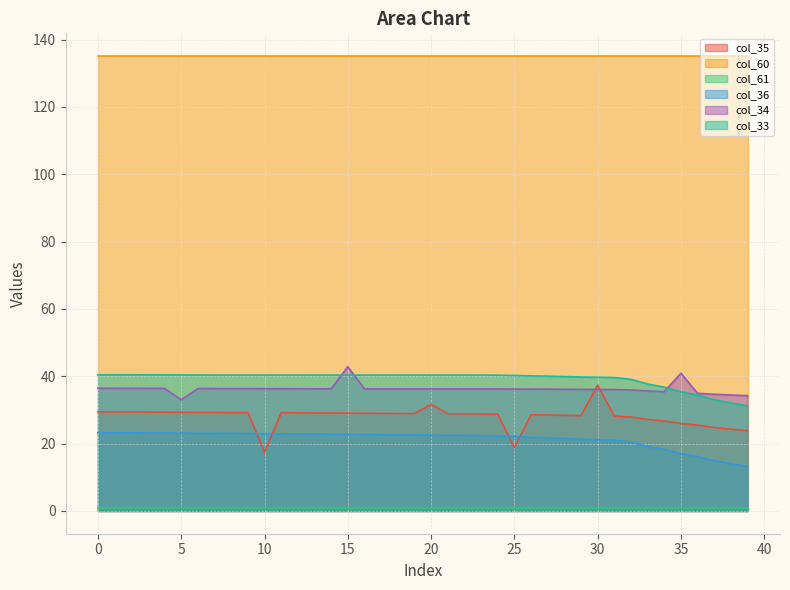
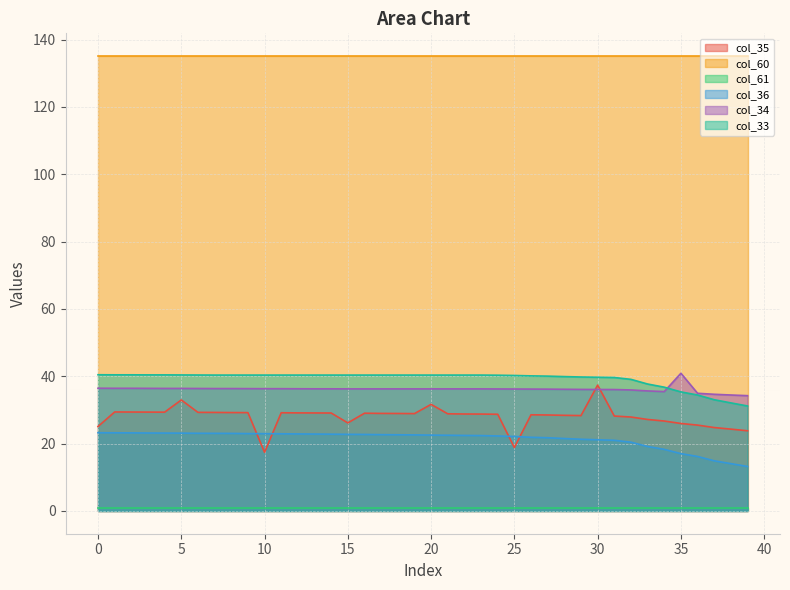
  {
    "col_35": {
-     "0": 29,
-     "5": 29,
+     "0": 25,
+     "5": 33,
      "10": 17,
-     "15": 29,
+     "15": 26,
      "20": 32,
      "25": 19,
      "30": 37,
      "35": 26
    },
    "col_60": {
      "0": 135,
      "5": 135,
      "10": 135,
      "15": 135,
      "20": 135,
      "25": 135,
      "30": 135,
      "35": 135
    },
    "col_34": {
      "0": 36,
-     "5": 33,
+     "5": 36,
      "10": 36,
-     "15": 43,
+     "15": 36,
      "20": 36,
      "25": 36,
      "30": 36,
      "35": 41
    }
  }
